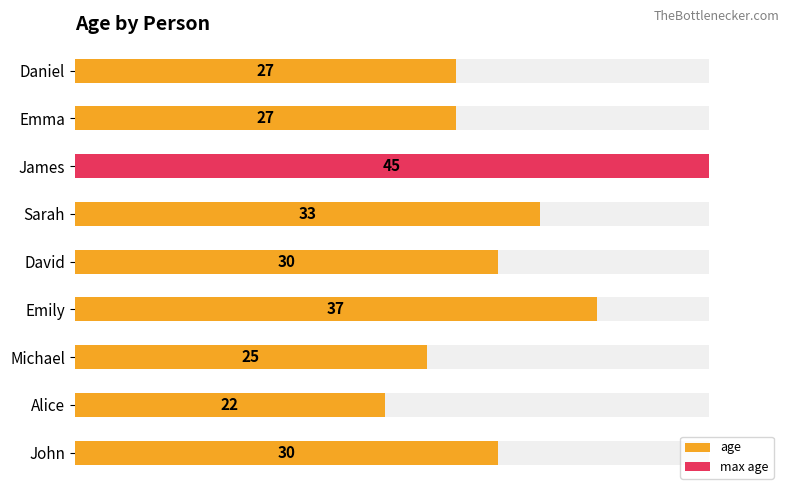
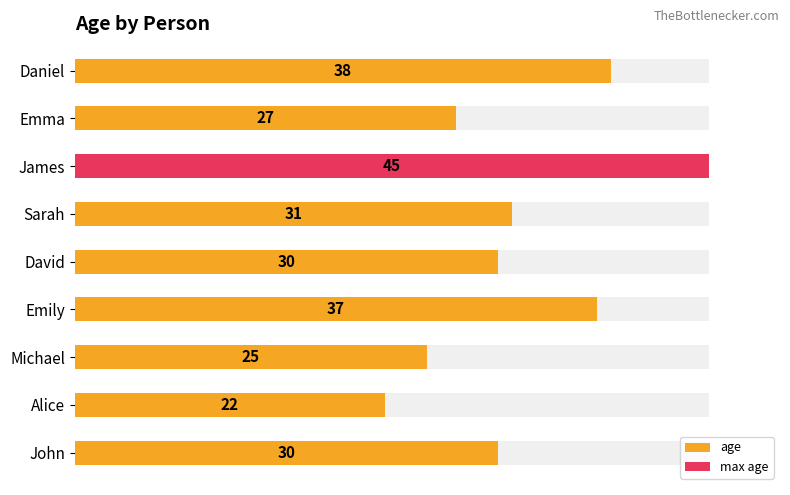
  {
    "age": {
-     "Daniel": 27,
+     "Daniel": 38,
      "James": 45,
-     "Sarah": 33
+     "Sarah": 31
    },
    "max age": {
      "James": 45
    }
  }
